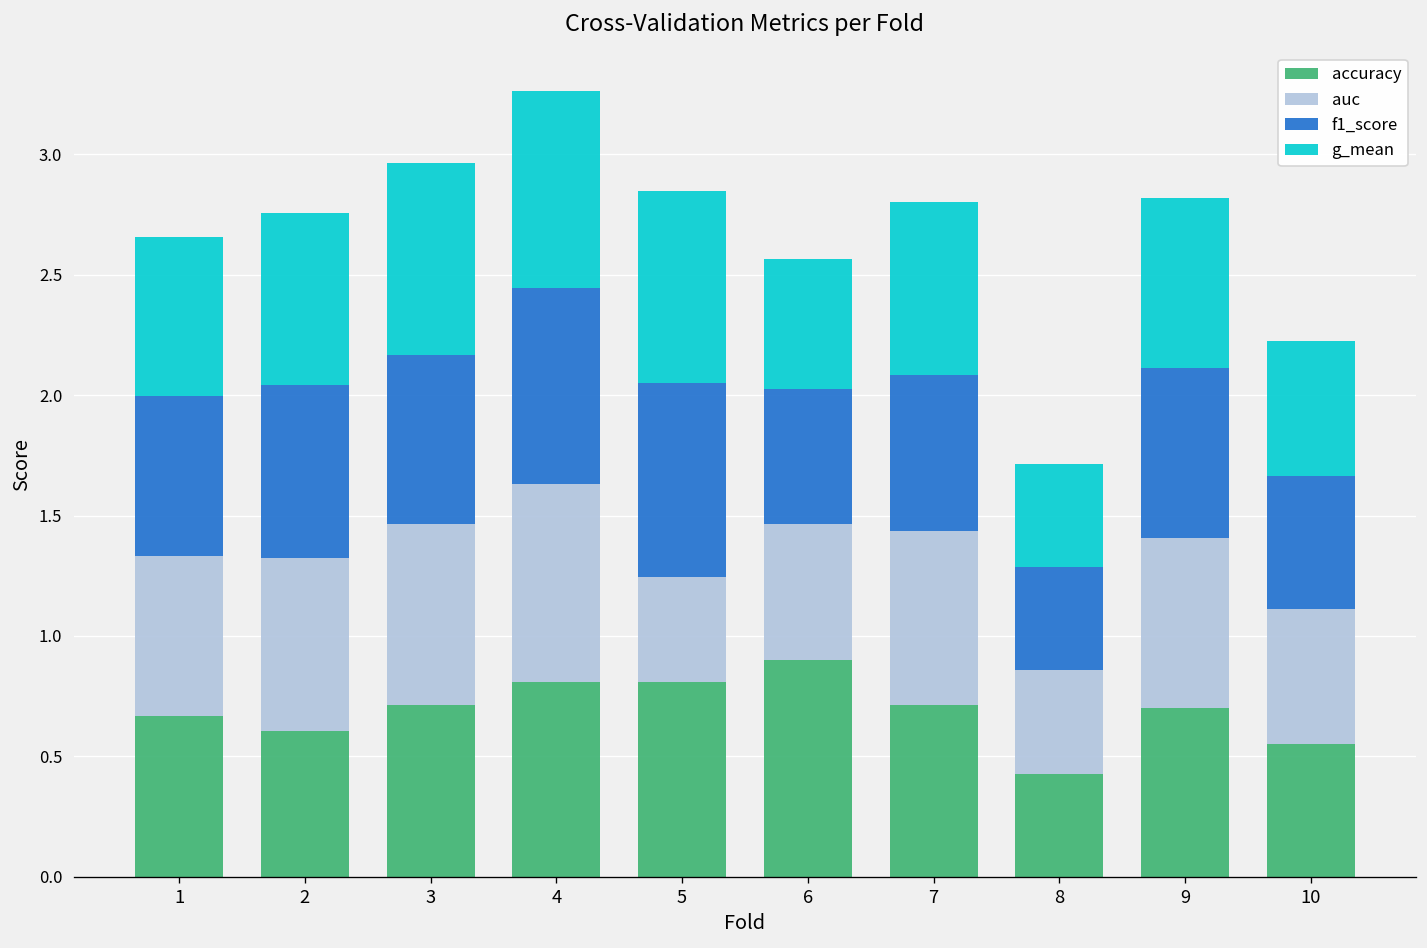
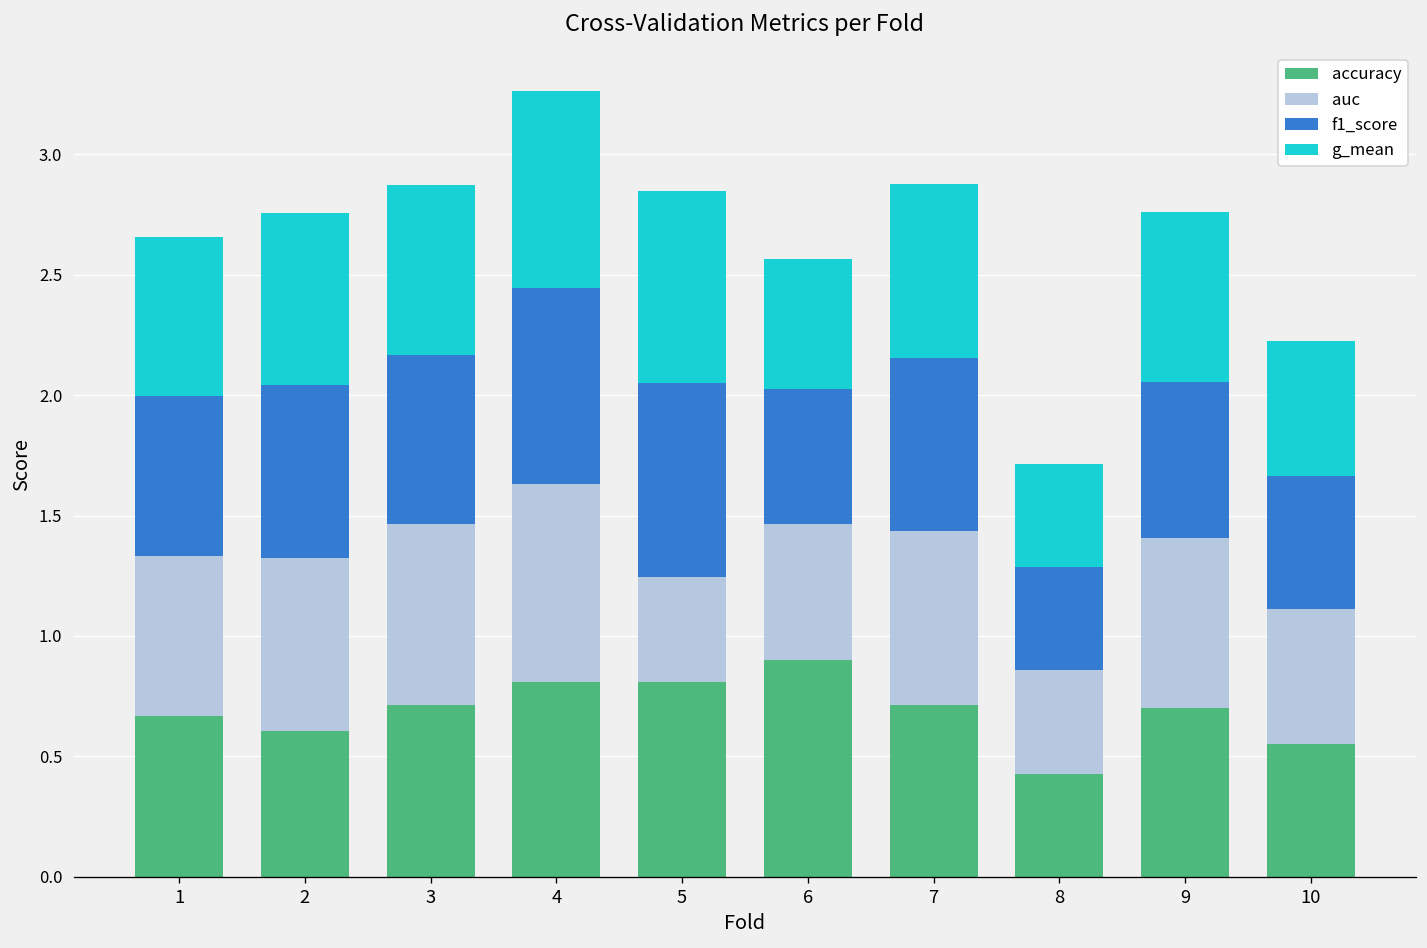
  {
    "accuracy": {
      "1": 0.67,
      "2": 0.61,
      "3": 0.71,
      "4": 0.81,
      "5": 0.81,
      "6": 0.90,
      "7": 0.71,
      "8": 0.43,
      "9": 0.70,
      "10": 0.55
    },
    "auc": {
      "1": 0.66,
      "2": 0.71,
      "3": 0.75,
      "4": 0.82,
      "5": 0.44,
      "6": 0.56,
      "7": 0.72,
      "8": 0.43,
      "9": 0.71,
      "10": 0.56
    },
    "f1_score": {
      "1": 0.67,
      "2": 0.72,
      "3": 0.70,
      "4": 0.81,
      "5": 0.80,
      "6": 0.56,
-     "7": 0.65,
+     "7": 0.72,
      "8": 0.43,
-     "9": 0.70,
+     "9": 0.64,
      "10": 0.55
    },
    "g_mean": {
      "1": 0.66,
      "2": 0.71,
-     "3": 0.80,
+     "3": 0.71,
      "4": 0.82,
      "5": 0.80,
      "6": 0.54,
      "7": 0.72,
      "8": 0.43,
      "9": 0.71,
      "10": 0.56
    }
  }
